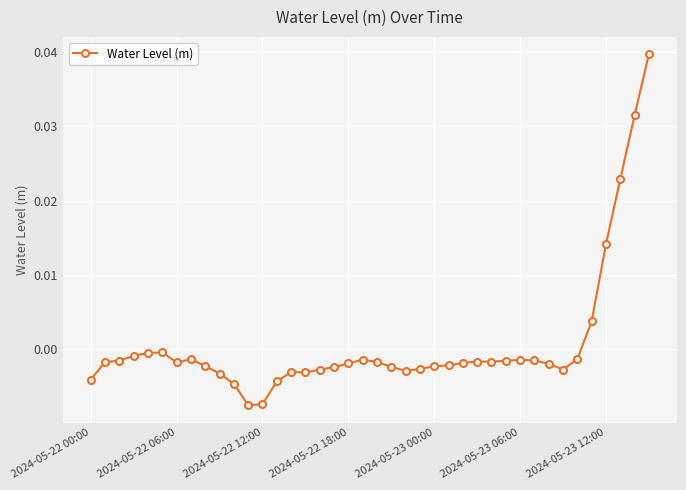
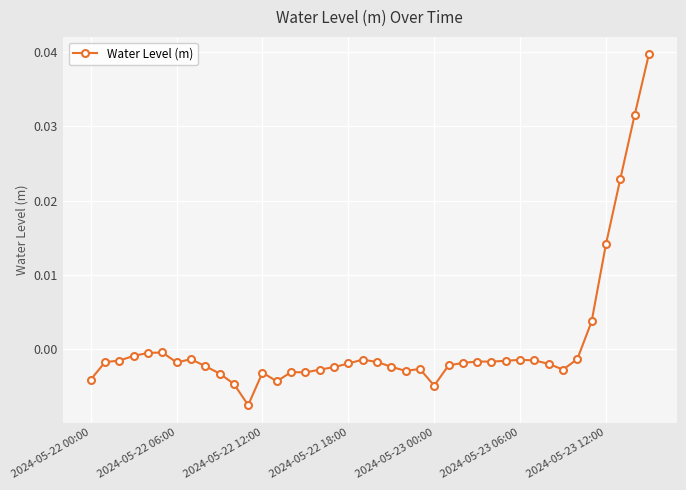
  {
    "2024-05-22 00:00": -0.004,
    "2024-05-22 06:00": -0.002,
-   "2024-05-22 12:00": -0.007,
+   "2024-05-22 12:00": -0.003,
    "2024-05-22 18:00": -0.002,
-   "2024-05-23 00:00": -0.002,
+   "2024-05-23 00:00": -0.005,
    "2024-05-23 06:00": -0.001,
    "2024-05-23 12:00": 0.014
  }
